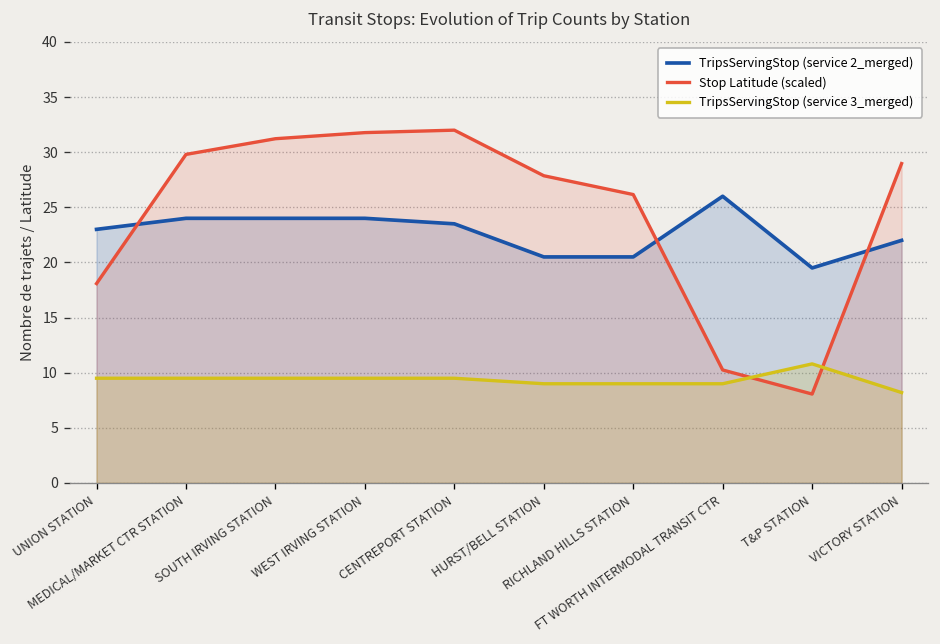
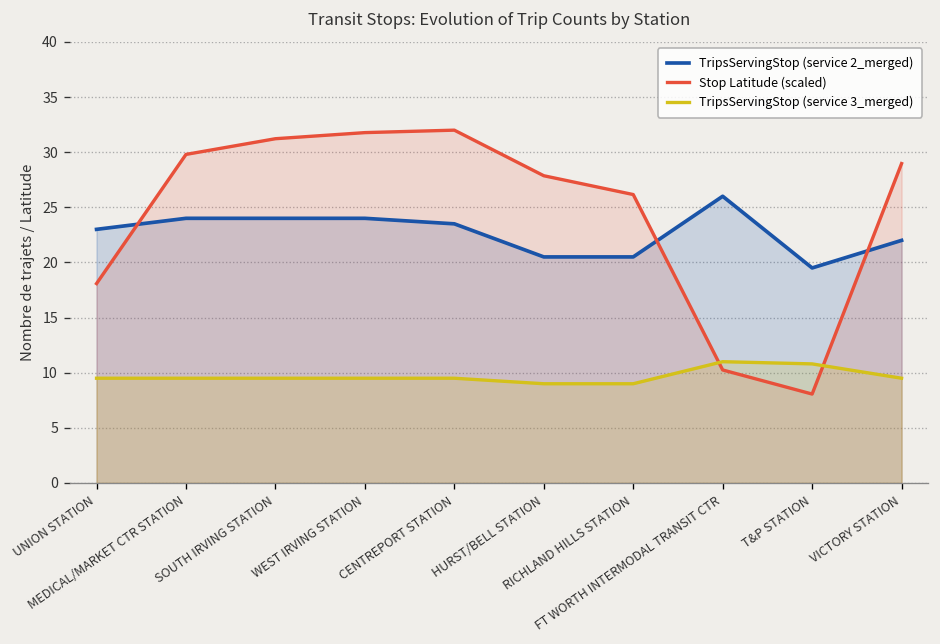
  {
    "TripsServingStop (service 2_merged)": {
      "UNION STATION": 23,
      "MEDICAL/MARKET CTR STATION": 24,
      "SOUTH IRVING STATION": 24,
      "WEST IRVING STATION": 24,
      "CENTREPORT STATION": 24,
      "HURST/BELL STATION": 21,
      "RICHLAND HILLS STATION": 21,
      "FT WORTH INTERMODAL TRANSIT CTR": 26,
      "T&P STATION": 20,
      "VICTORY STATION": 22
    },
    "Stop Latitude (scaled)": {
      "UNION STATION": 18,
      "MEDICAL/MARKET CTR STATION": 30,
      "SOUTH IRVING STATION": 31,
      "WEST IRVING STATION": 32,
      "CENTREPORT STATION": 32,
      "HURST/BELL STATION": 28,
      "RICHLAND HILLS STATION": 26,
      "FT WORTH INTERMODAL TRANSIT CTR": 10,
      "T&P STATION": 8,
      "VICTORY STATION": 29
    },
    "TripsServingStop (service 3_merged)": {
      "UNION STATION": 10,
      "MEDICAL/MARKET CTR STATION": 10,
      "SOUTH IRVING STATION": 10,
      "WEST IRVING STATION": 10,
      "CENTREPORT STATION": 10,
      "HURST/BELL STATION": 9,
      "RICHLAND HILLS STATION": 9,
-     "FT WORTH INTERMODAL TRANSIT CTR": 9,
+     "FT WORTH INTERMODAL TRANSIT CTR": 11,
      "T&P STATION": 11,
-     "VICTORY STATION": 8
+     "VICTORY STATION": 10
    }
  }
